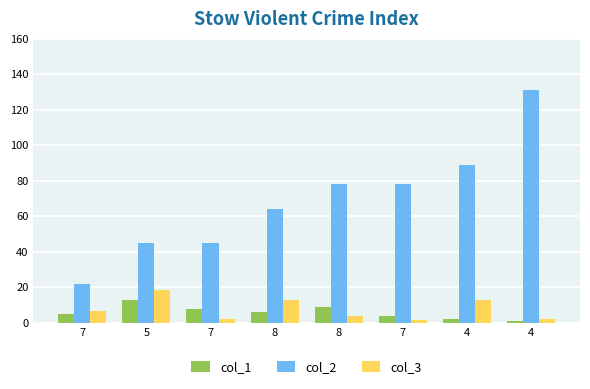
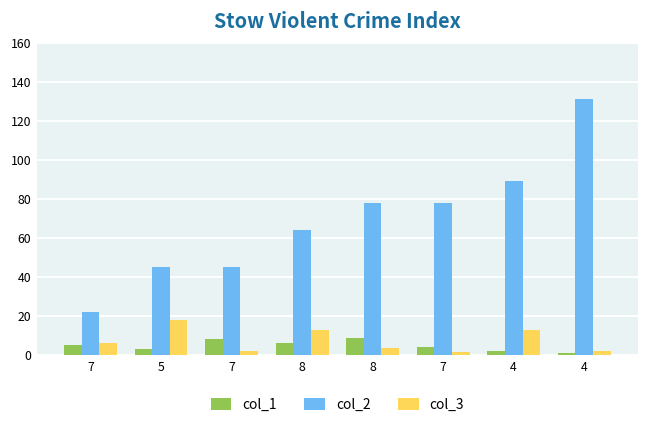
  {
    "col_1": {
-     "5": 13
+     "5": 3
    },
    "col_2": {
      "5": 45
    },
    "col_3": {
      "5": 18
    }
  }
